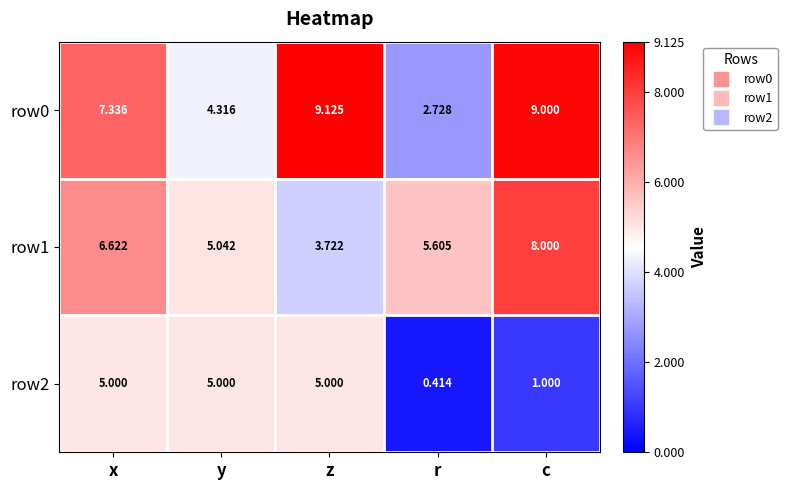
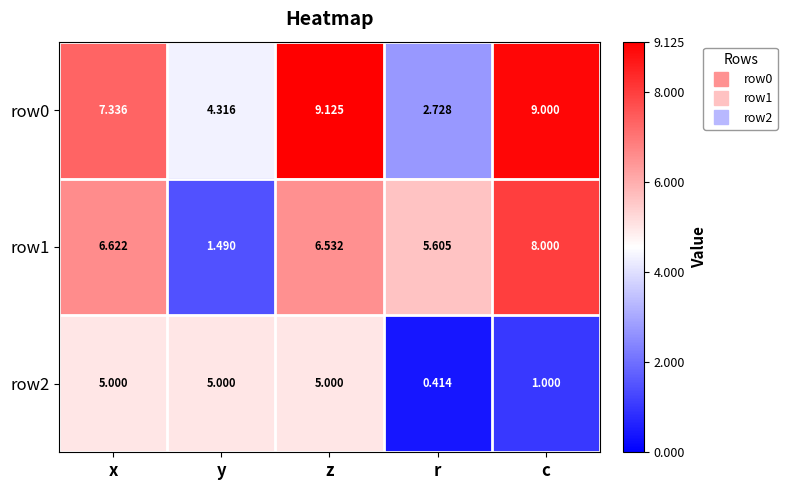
  {
    "row0": {
      "x": 7.336,
      "y": 4.316,
      "z": 9.125,
      "r": 2.728,
      "c": 9.000
    },
    "row1": {
      "x": 6.622,
-     "y": 5.042,
-     "z": 3.722,
+     "y": 1.490,
+     "z": 6.532,
      "r": 5.605,
      "c": 8.000
    },
    "row2": {
      "x": 5.000,
      "y": 5.000,
      "z": 5.000,
      "r": 0.414,
      "c": 1.000
    }
  }
